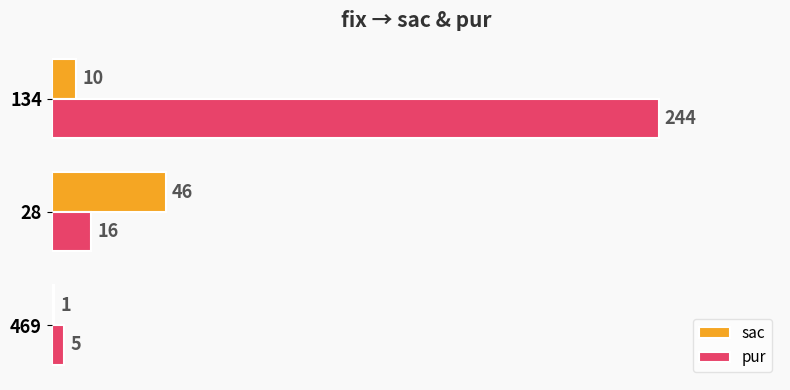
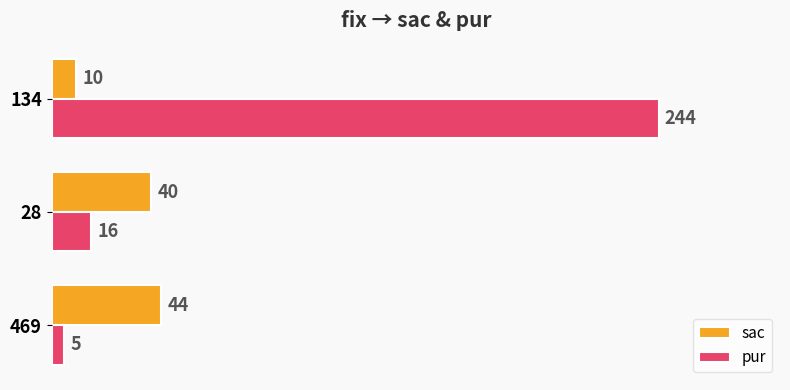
  {
    "sac": {
      "134": 10,
-     "28": 46,
-     "469": 1
+     "28": 40,
+     "469": 44
    },
    "pur": {
      "134": 244,
      "28": 16,
      "469": 5
    }
  }
